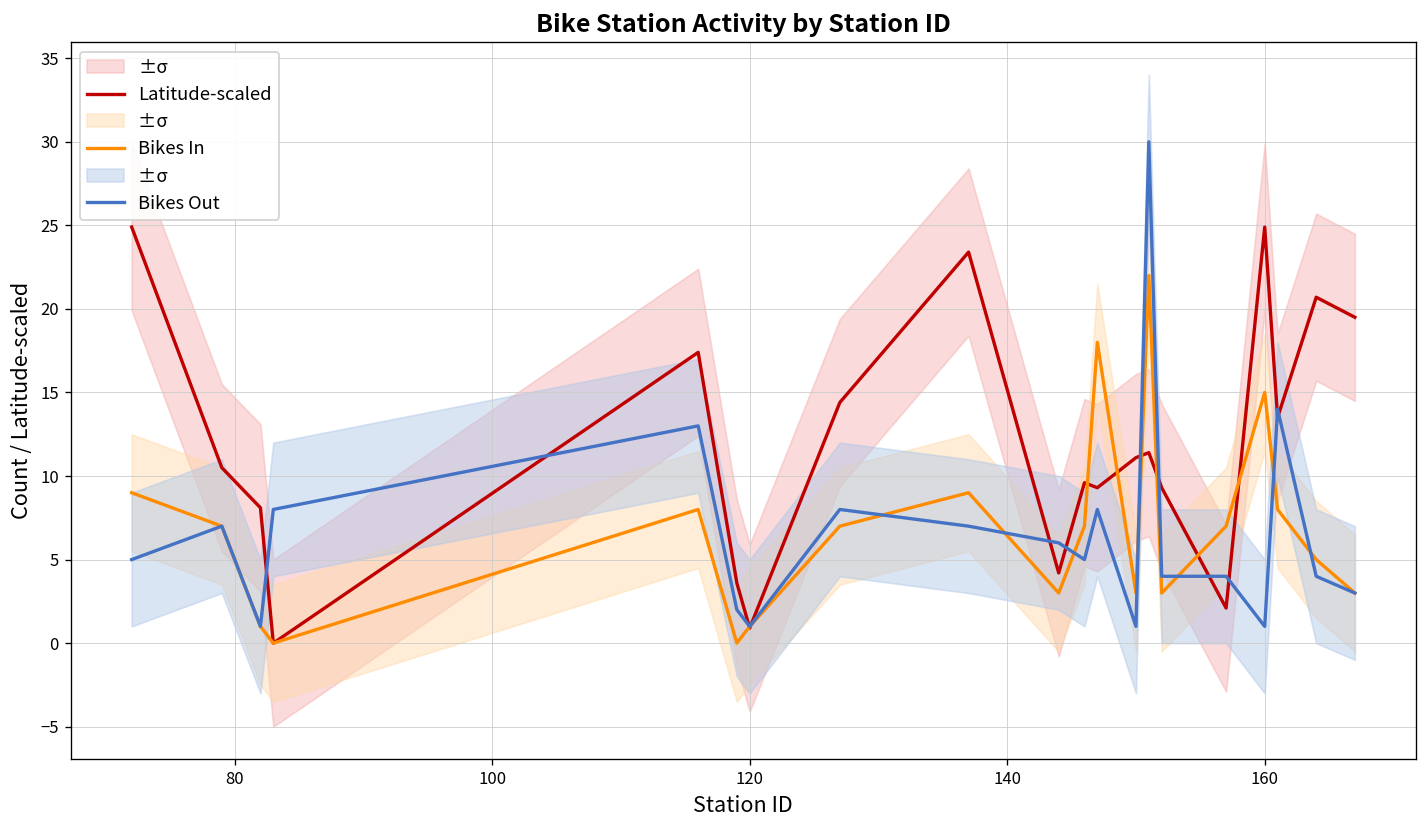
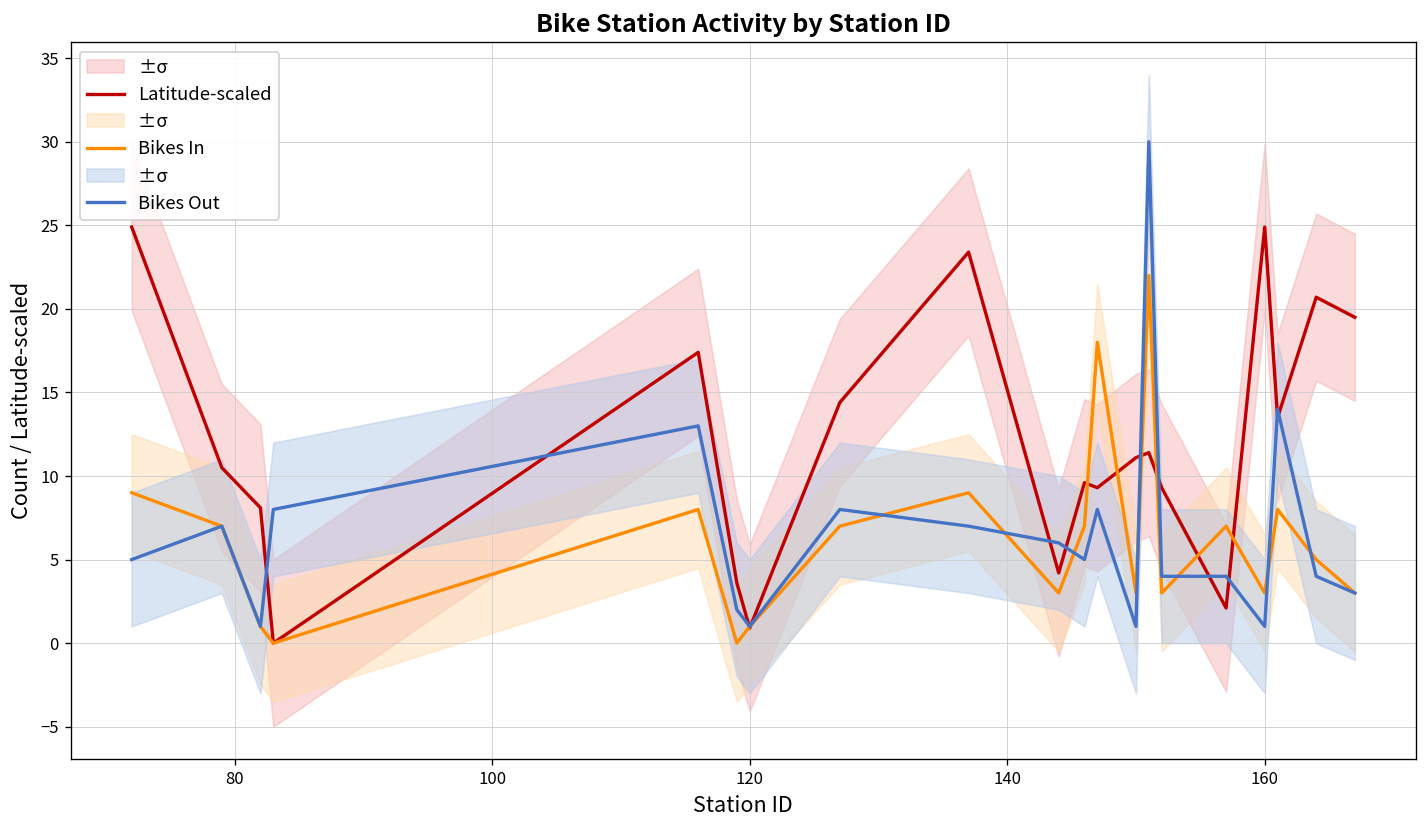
  {
    "Latitude-scaled": {
      "160": 25
    },
    "Bikes In": {
-     "160": 15
+     "160": 3
    },
    "Bikes Out": {
      "160": 1
    }
  }
